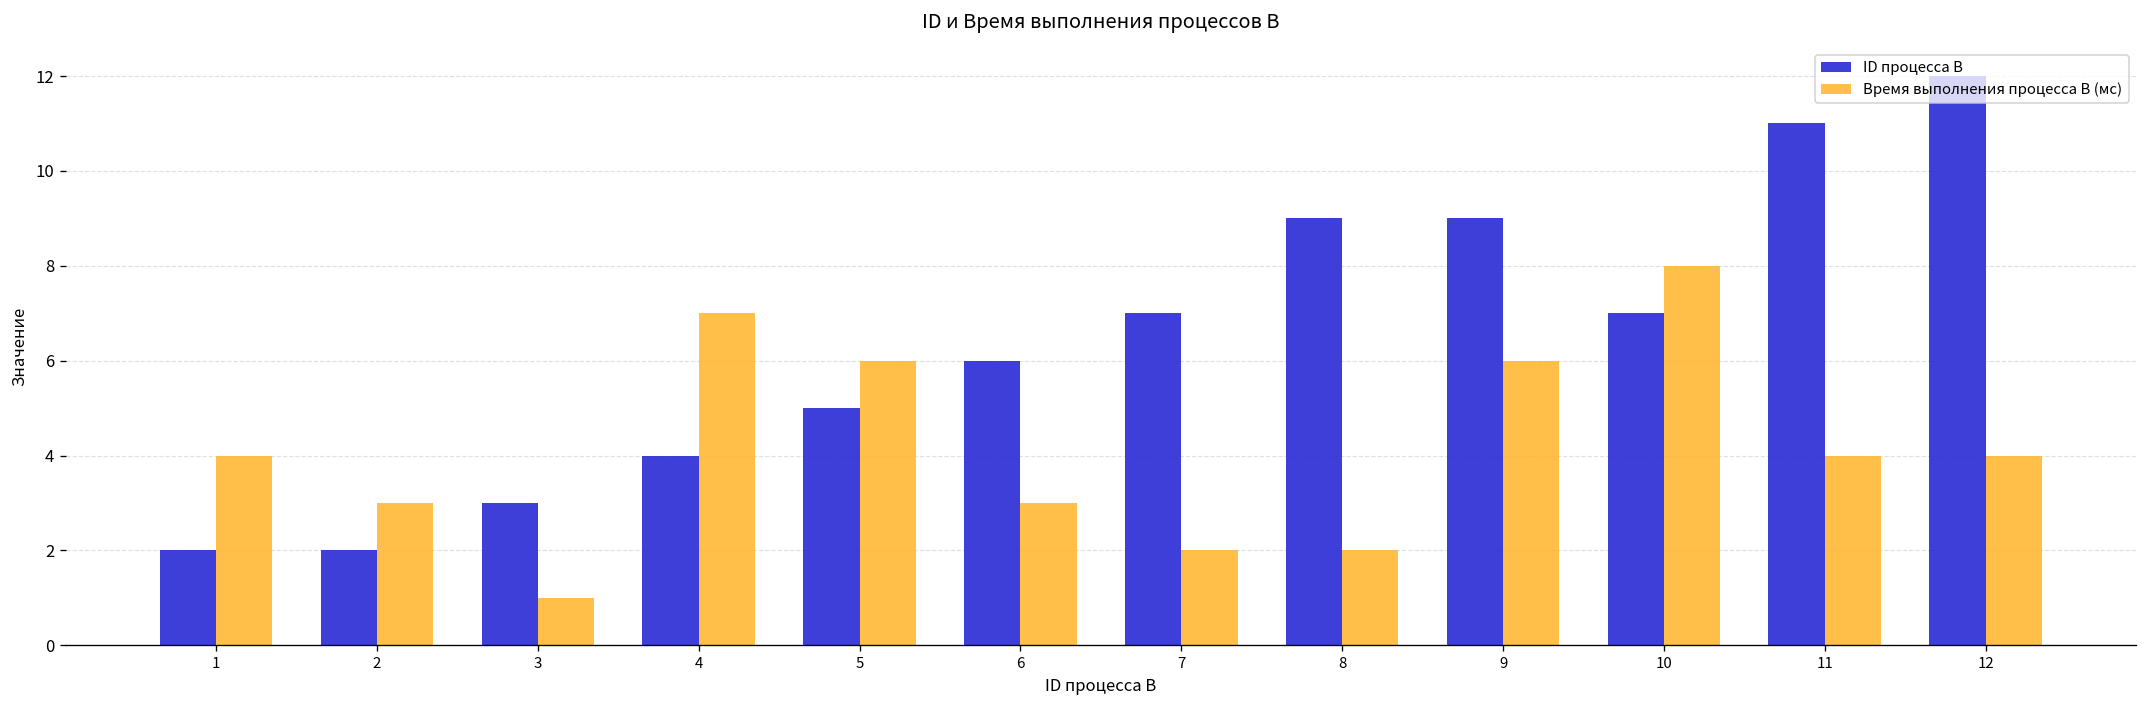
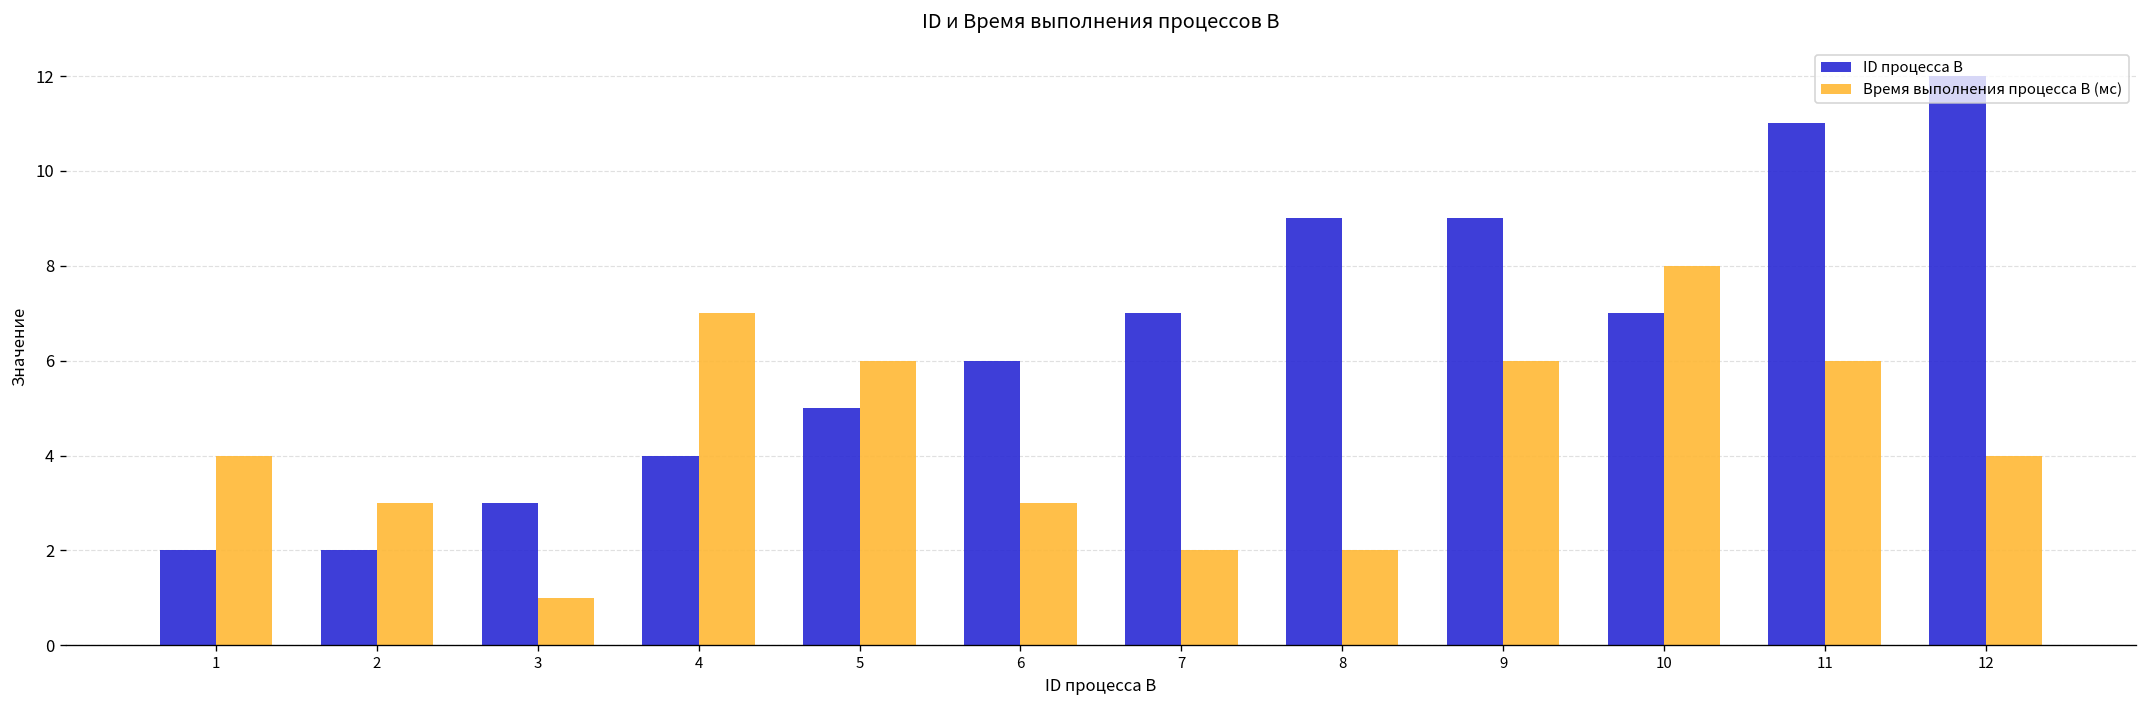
  {
    "ID процесса B": {
      "1": 2,
      "2": 2,
      "3": 3,
      "4": 4,
      "5": 5,
      "6": 6,
      "7": 7,
      "8": 9,
      "9": 9,
      "10": 7,
      "11": 11
    },
    "Время выполнения процесса B (мс)": {
      "1": 4,
      "2": 3,
      "3": 1,
      "4": 7,
      "5": 6,
      "6": 3,
      "7": 2,
      "8": 2,
      "9": 6,
      "10": 8,
-     "11": 4,
+     "11": 6,
      "12": 4
    }
  }
